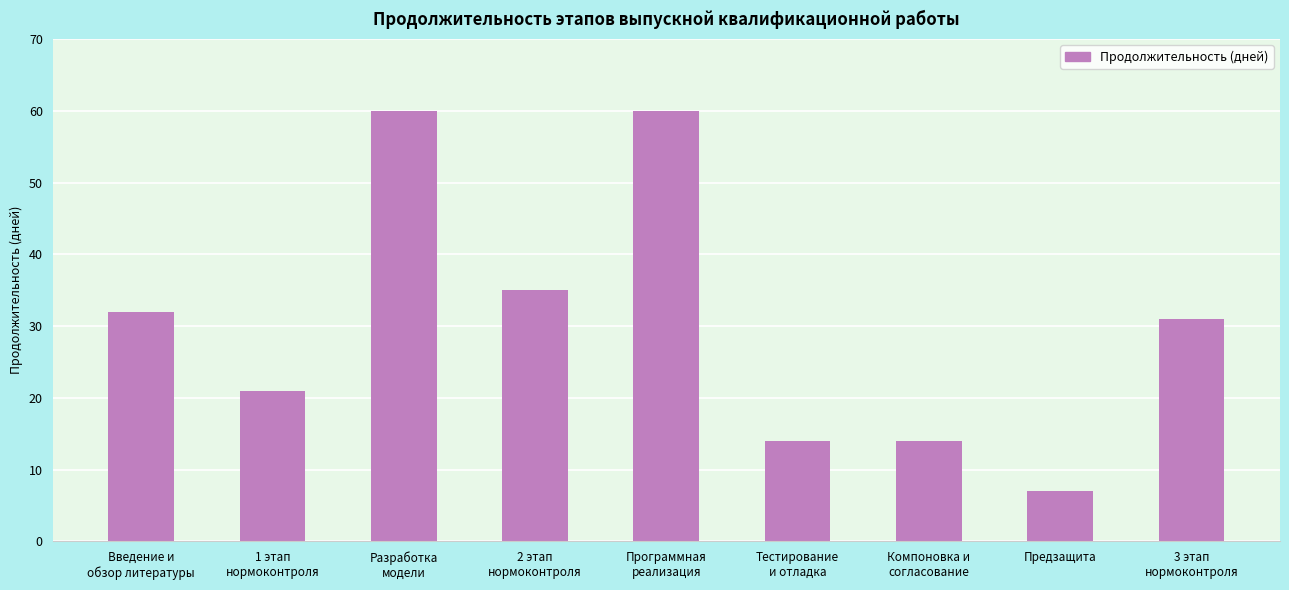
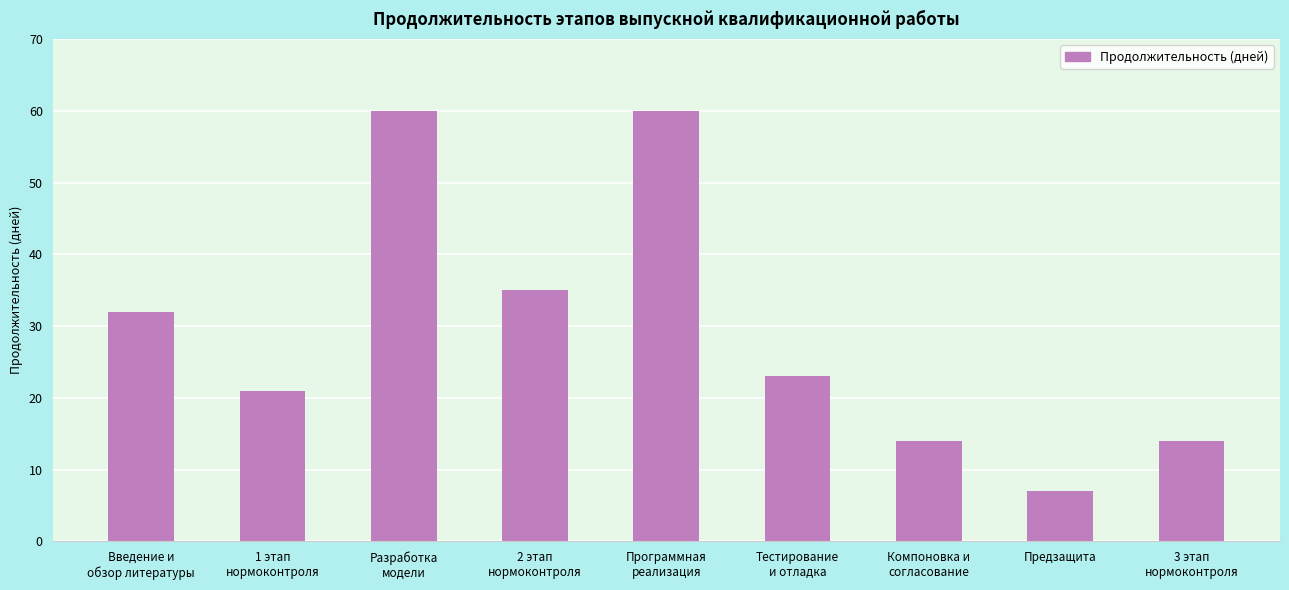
  {
    "Введение и обзор литературы": 32,
    "1 этап нормоконтроля": 21,
    "Разработка модели": 60,
    "2 этап нормоконтроля": 35,
    "Программная реализация": 60,
-   "Тестирование и отладка": 14,
+   "Тестирование и отладка": 23,
    "Компоновка и согласование": 14,
    "Предзащита": 7,
-   "3 этап нормоконтроля": 31
+   "3 этап нормоконтроля": 14
  }
